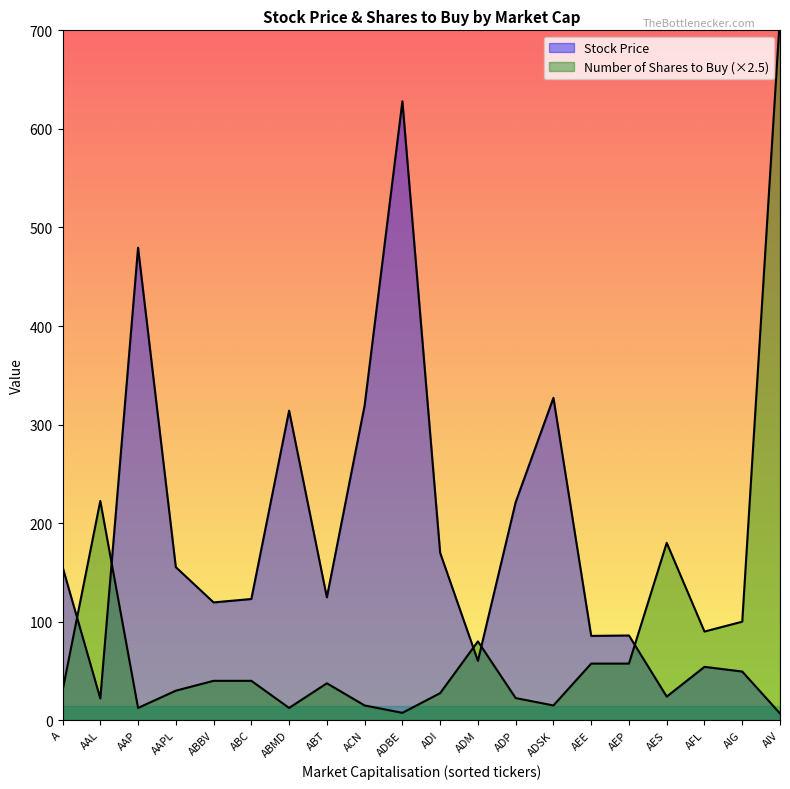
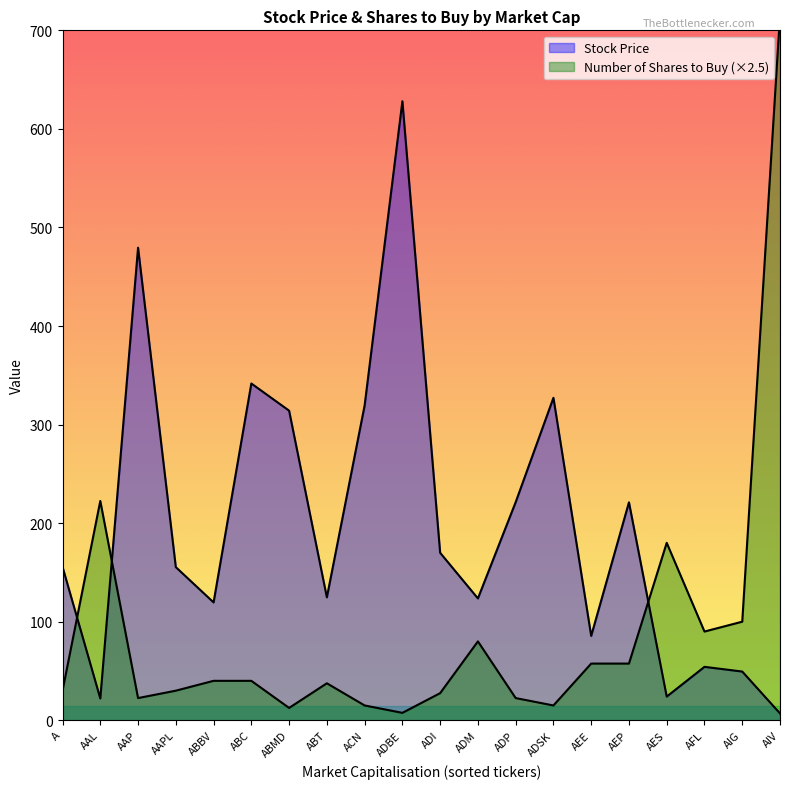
  {
    "Stock Price": {
      "A": 160,
      "AAL": 20,
      "AAP": 480,
      "AAPL": 160,
      "ABBV": 120,
-     "ABC": 120,
+     "ABC": 340,
      "ABMD": 310,
      "ABT": 120,
      "ACN": 320,
      "ADBE": 630,
      "ADI": 170,
-     "ADM": 60,
+     "ADM": 120,
      "ADP": 220,
      "ADSK": 330,
      "AEE": 90,
-     "AEP": 90,
+     "AEP": 220,
      "AES": 20,
      "AFL": 50,
      "AIG": 50,
      "AIV": 10
    },
    "Number of Shares to Buy (×2.5)": {
      "A": 30,
      "AAL": 220,
-     "AAP": 10,
+     "AAP": 20,
      "AAPL": 30,
      "ABBV": 40,
      "ABC": 40,
      "ABMD": 10,
      "ABT": 40,
      "ACN": 20,
      "ADBE": 10,
      "ADI": 30,
      "ADM": 80,
      "ADP": 20,
      "ADSK": 20,
      "AEE": 60,
      "AEP": 60,
      "AES": 180,
      "AFL": 90,
      "AIG": 100
    }
  }
